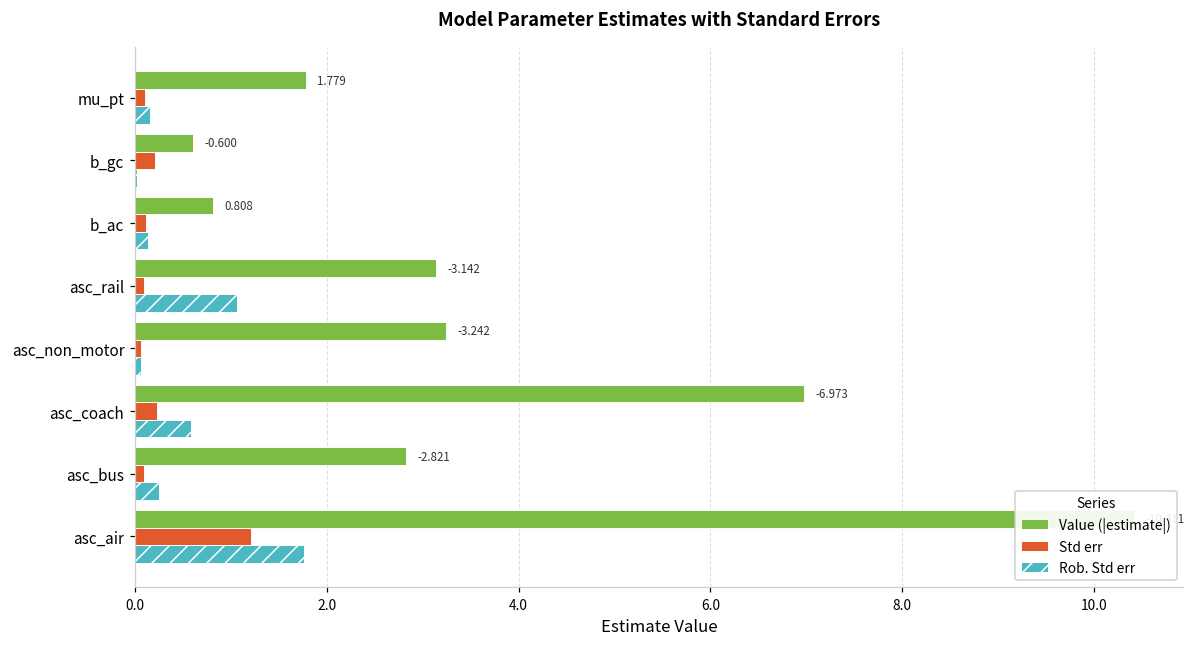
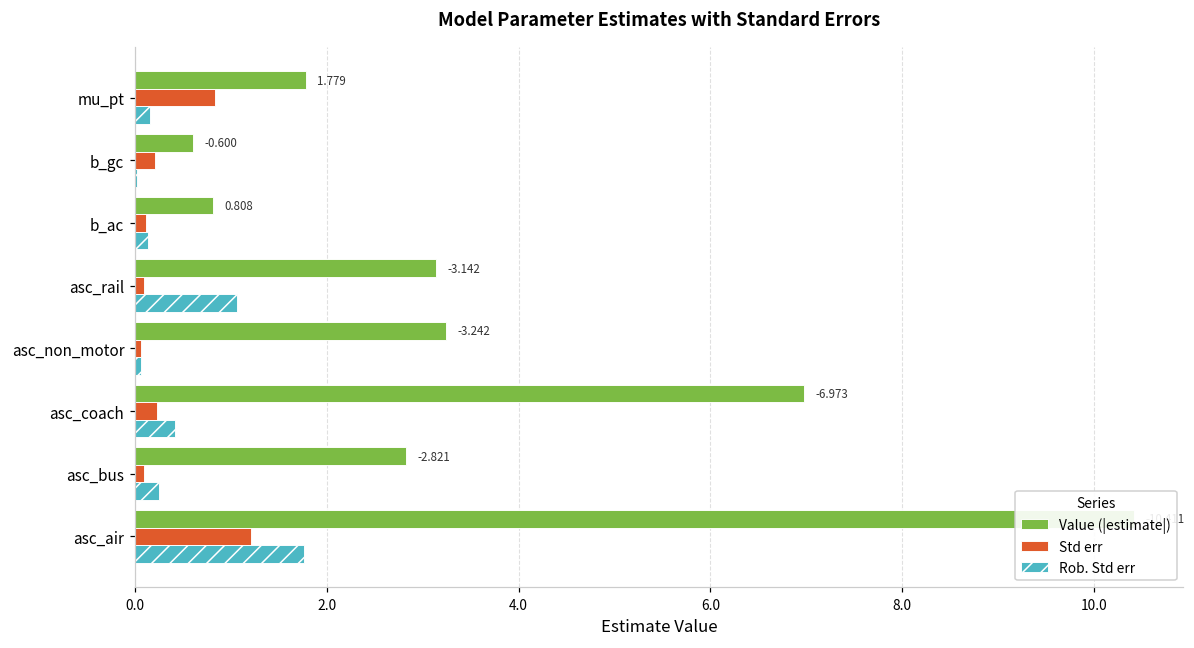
  {
    "Value (|estimate|)": {
      "mu_pt": 1.779,
      "b_ac": 0.808
    },
    "Std err": {
-     "mu_pt": 0.1,
+     "mu_pt": 0.8,
      "b_gc": 0.2,
      "b_ac": 0.1,
      "asc_rail": 0.1,
      "asc_non_motor": 0.1,
      "asc_coach": 0.2,
      "asc_bus": 0.1,
      "asc_air": 1.2
    },
    "Rob. Std err": {
      "mu_pt": 0.2,
      "b_ac": 0.1,
      "asc_rail": 1.1,
      "asc_non_motor": 0.1,
-     "asc_coach": 0.6,
+     "asc_coach": 0.4,
      "asc_bus": 0.2,
      "asc_air": 1.8
    }
  }
